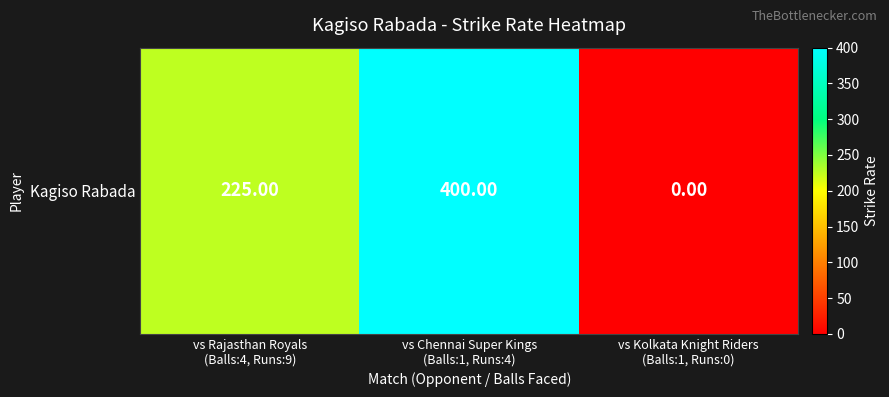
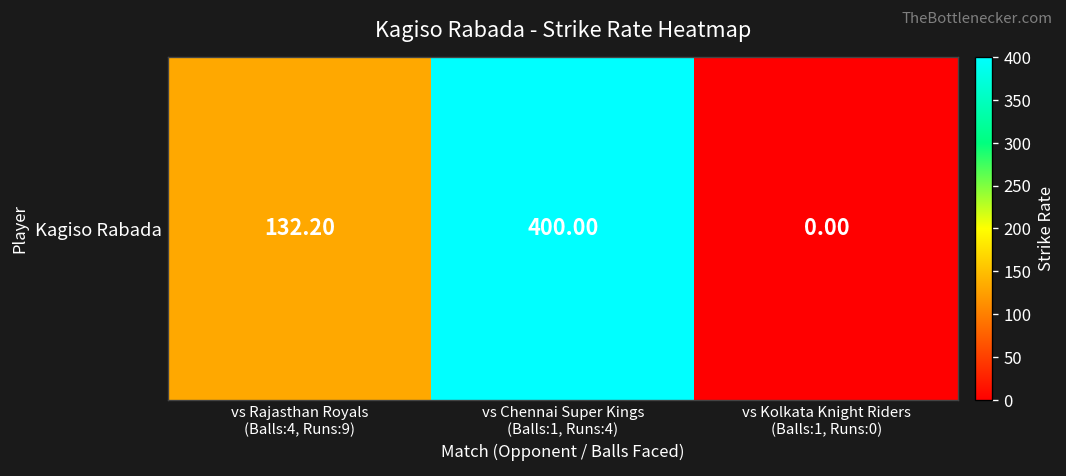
  {
    "Kagiso Rabada": {
-     "vs Rajasthan Royals (Balls:4, Runs:9)": 225.00,
+     "vs Rajasthan Royals (Balls:4, Runs:9)": 132.20,
      "vs Chennai Super Kings (Balls:1, Runs:4)": 400.00,
      "vs Kolkata Knight Riders (Balls:1, Runs:0)": 0.00
    }
  }
